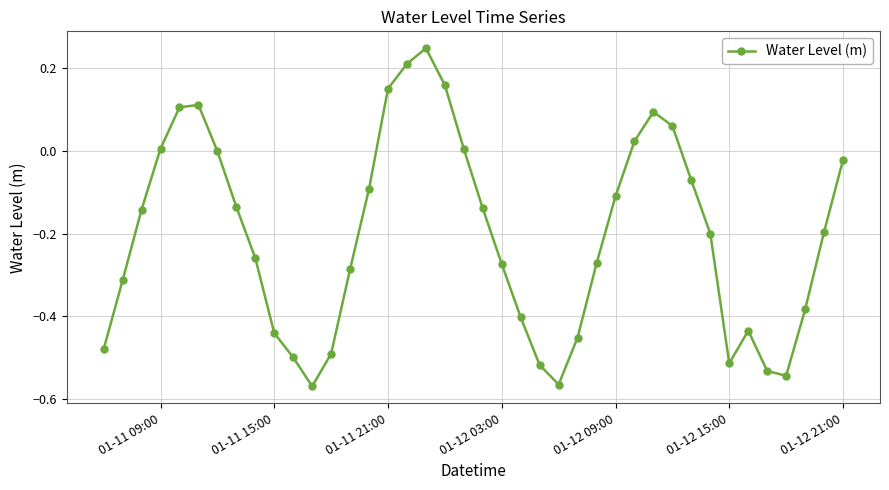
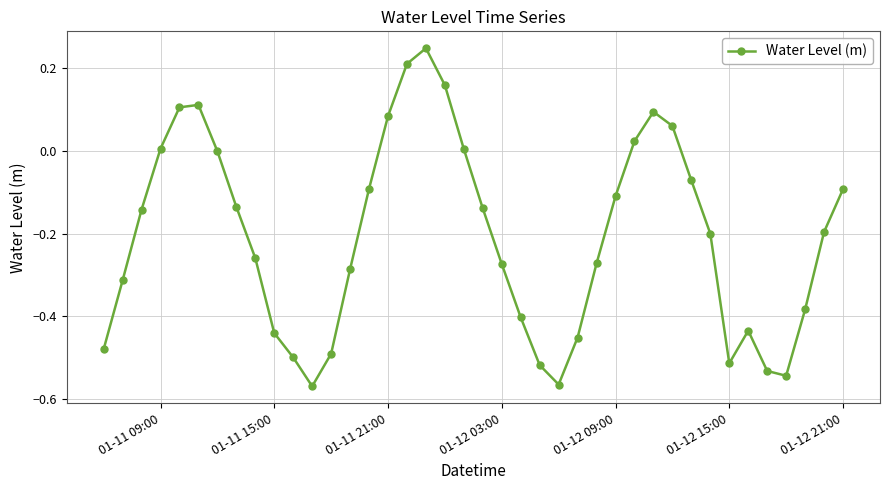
  {
    "01-11 09:00": 0.01,
    "01-11 15:00": -0.44,
-   "01-11 21:00": 0.15,
+   "01-11 21:00": 0.08,
    "01-12 03:00": -0.27,
    "01-12 09:00": -0.11,
    "01-12 15:00": -0.51,
-   "01-12 21:00": -0.02
+   "01-12 21:00": -0.09
  }
